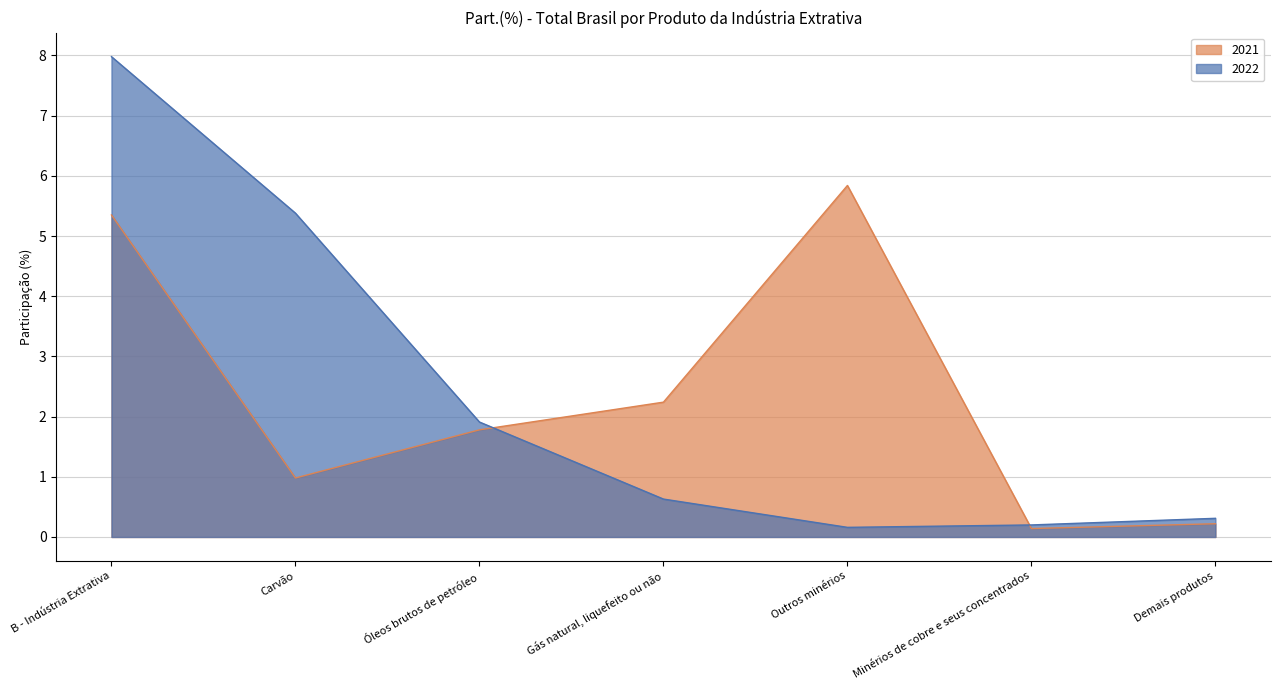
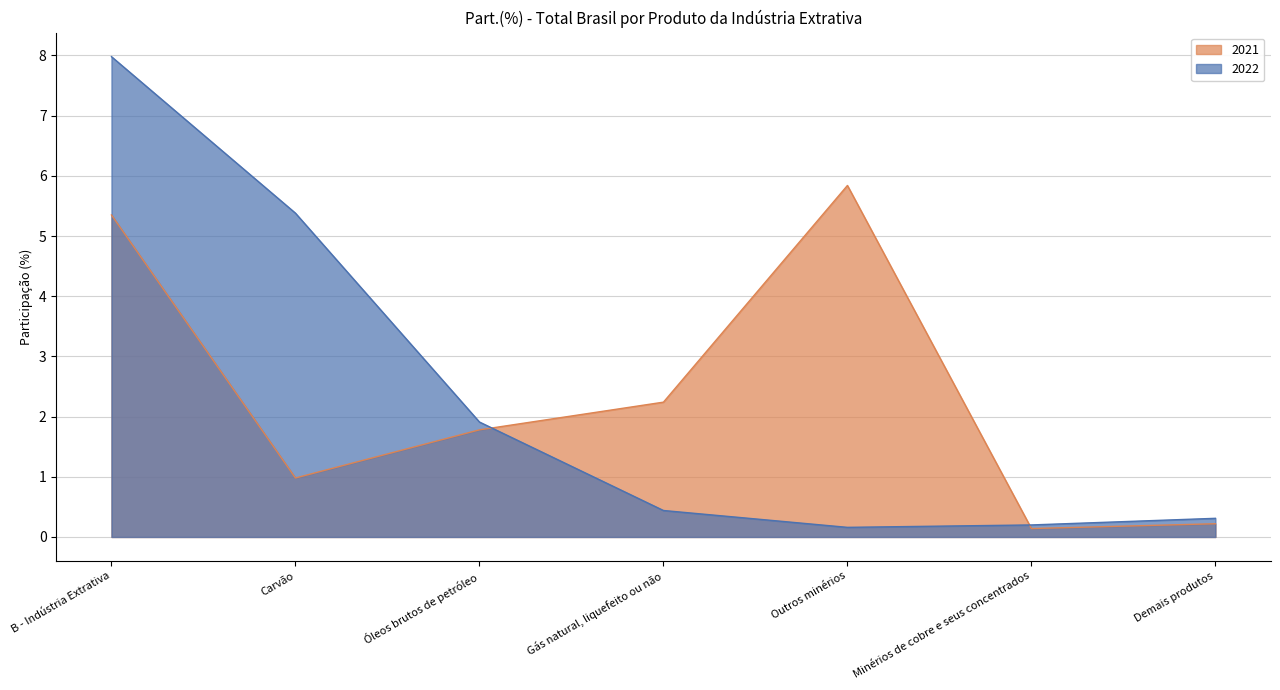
  {
    "2021": {
      "B - Indústria Extrativa": 5.4,
      "Carvão": 1.0,
      "Óleos brutos de petróleo": 1.8,
      "Gás natural, liquefeito ou não": 2.2,
      "Outros minérios": 5.8,
      "Minérios de cobre e seus concentrados": 0.1,
      "Demais produtos": 0.2
    },
    "2022": {
      "B - Indústria Extrativa": 8.0,
      "Carvão": 5.4,
      "Óleos brutos de petróleo": 1.9,
-     "Gás natural, liquefeito ou não": 0.6,
+     "Gás natural, liquefeito ou não": 0.4,
      "Outros minérios": 0.2,
      "Minérios de cobre e seus concentrados": 0.2,
      "Demais produtos": 0.3
    }
  }
